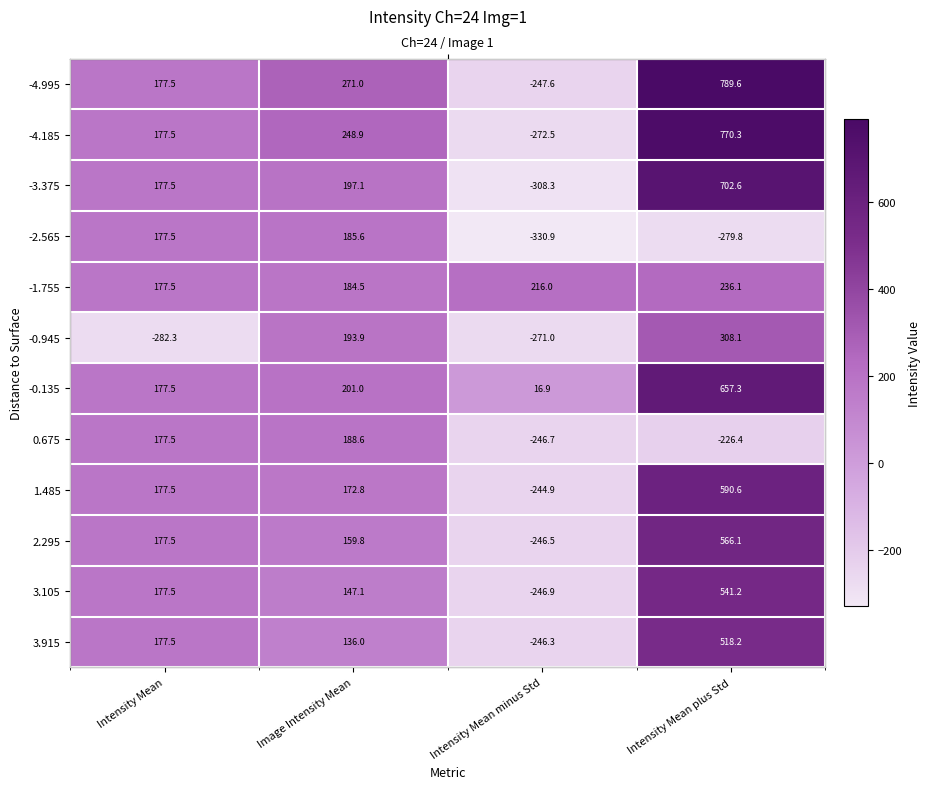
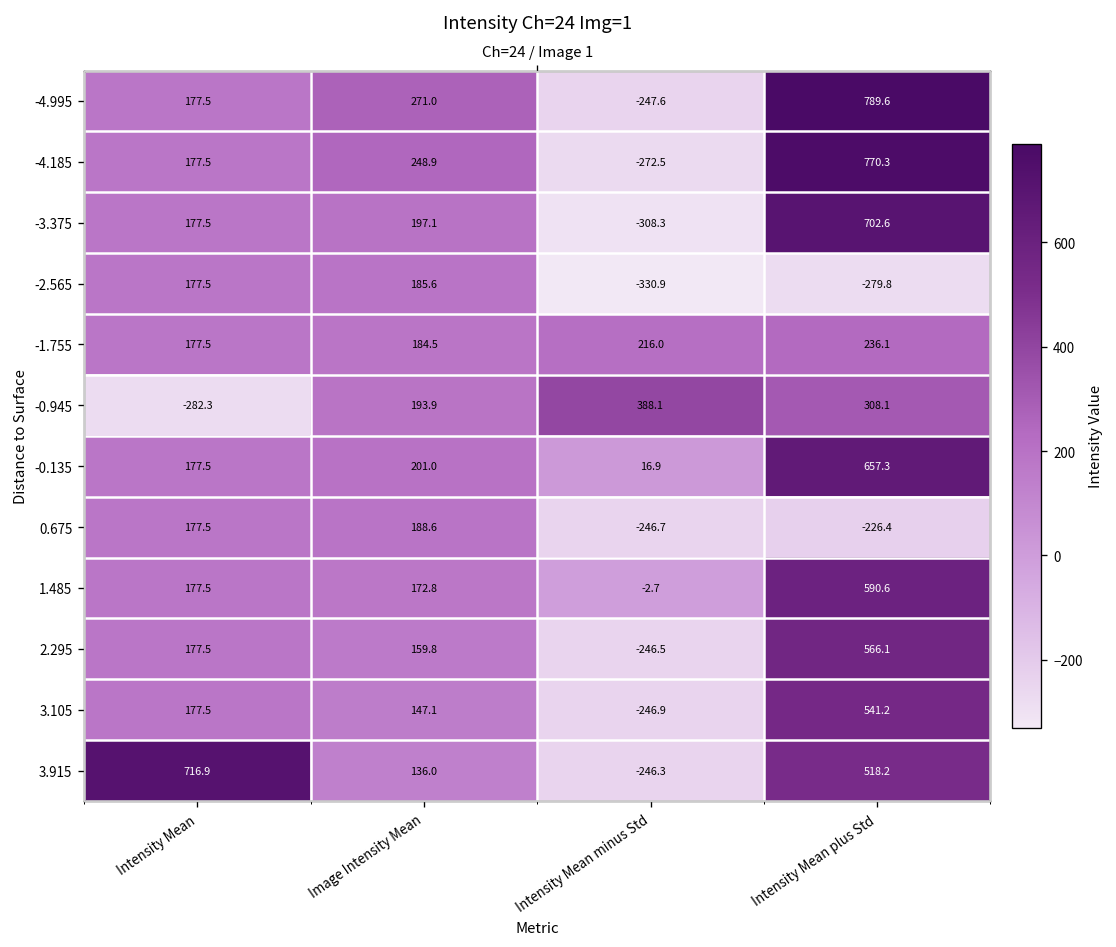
  {
    "-4.995": {
      "Intensity Mean": 177.5,
      "Image Intensity Mean": 271.0,
      "Intensity Mean minus Std": -247.6,
      "Intensity Mean plus Std": 789.6
    },
    "-4.185": {
      "Intensity Mean": 177.5,
      "Image Intensity Mean": 248.9,
      "Intensity Mean minus Std": -272.5,
      "Intensity Mean plus Std": 770.3
    },
    "-3.375": {
      "Intensity Mean": 177.5,
      "Image Intensity Mean": 197.1,
      "Intensity Mean minus Std": -308.3,
      "Intensity Mean plus Std": 702.6
    },
    "-2.565": {
      "Intensity Mean": 177.5,
      "Image Intensity Mean": 185.6,
      "Intensity Mean minus Std": -330.9,
      "Intensity Mean plus Std": -279.8
    },
    "-1.755": {
      "Intensity Mean": 177.5,
      "Image Intensity Mean": 184.5,
      "Intensity Mean minus Std": 216.0,
      "Intensity Mean plus Std": 236.1
    },
    "-0.945": {
      "Intensity Mean": -282.3,
      "Image Intensity Mean": 193.9,
-     "Intensity Mean minus Std": -271.0,
+     "Intensity Mean minus Std": 388.1,
      "Intensity Mean plus Std": 308.1
    },
    "-0.135": {
      "Intensity Mean": 177.5,
      "Image Intensity Mean": 201.0,
      "Intensity Mean minus Std": 16.9,
      "Intensity Mean plus Std": 657.3
    },
    "0.675": {
      "Intensity Mean": 177.5,
      "Image Intensity Mean": 188.6,
      "Intensity Mean minus Std": -246.7,
      "Intensity Mean plus Std": -226.4
    },
    "1.485": {
      "Intensity Mean": 177.5,
      "Image Intensity Mean": 172.8,
-     "Intensity Mean minus Std": -244.9,
+     "Intensity Mean minus Std": -2.7,
      "Intensity Mean plus Std": 590.6
    },
    "2.295": {
      "Intensity Mean": 177.5,
      "Image Intensity Mean": 159.8,
      "Intensity Mean minus Std": -246.5,
      "Intensity Mean plus Std": 566.1
    },
    "3.105": {
      "Intensity Mean": 177.5,
      "Image Intensity Mean": 147.1,
      "Intensity Mean minus Std": -246.9,
      "Intensity Mean plus Std": 541.2
    },
    "3.915": {
-     "Intensity Mean": 177.5,
+     "Intensity Mean": 716.9,
      "Image Intensity Mean": 136.0,
      "Intensity Mean minus Std": -246.3,
      "Intensity Mean plus Std": 518.2
    }
  }
